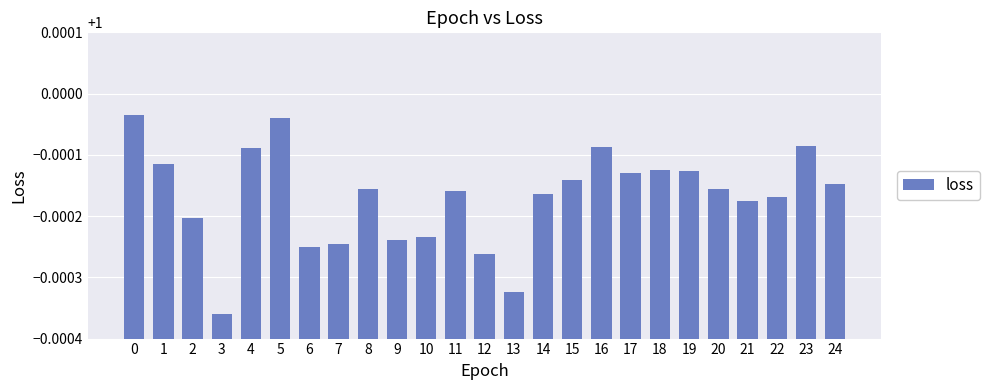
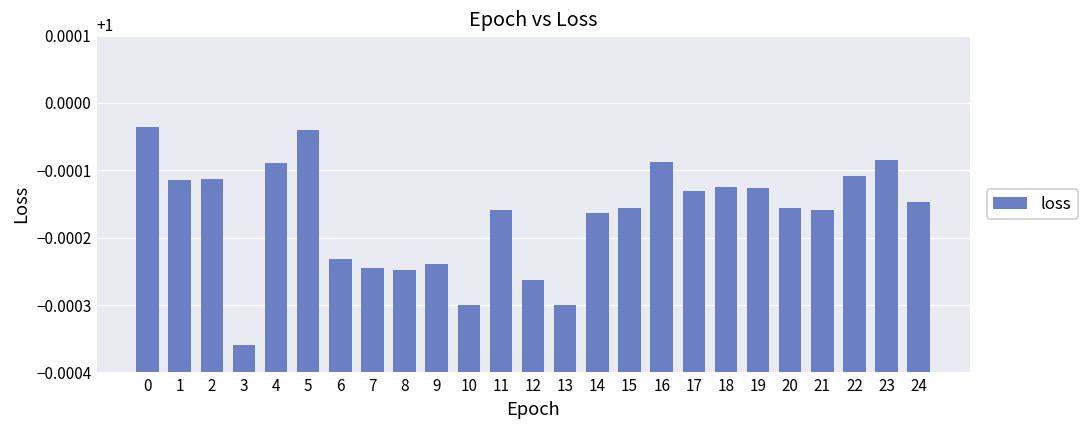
  {
    "0": 0.99996,
    "1": 0.99989,
-   "2": 0.99980,
+   "2": 0.99989,
    "3": 0.99964,
    "4": 0.99991,
    "5": 0.99996,
-   "6": 0.99975,
+   "6": 0.99977,
    "7": 0.99976,
-   "8": 0.99984,
+   "8": 0.99975,
    "9": 0.99976,
-   "10": 0.99977,
+   "10": 0.99970,
    "11": 0.99984,
    "12": 0.99974,
-   "13": 0.99968,
+   "13": 0.99970,
    "14": 0.99984,
-   "15": 0.99986,
+   "15": 0.99984,
    "16": 0.99991,
    "17": 0.99987,
    "18": 0.99987,
    "19": 0.99987,
    "20": 0.99984,
-   "21": 0.99982,
-   "22": 0.99983,
+   "21": 0.99984,
+   "22": 0.99989,
    "23": 0.99991,
    "24": 0.99985
  }
